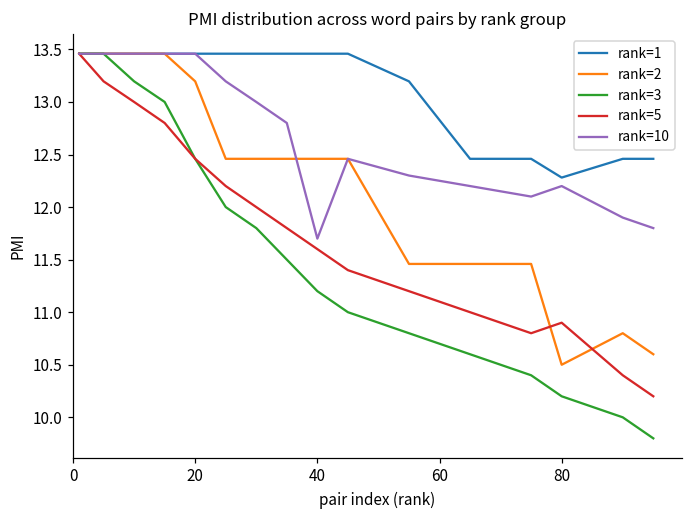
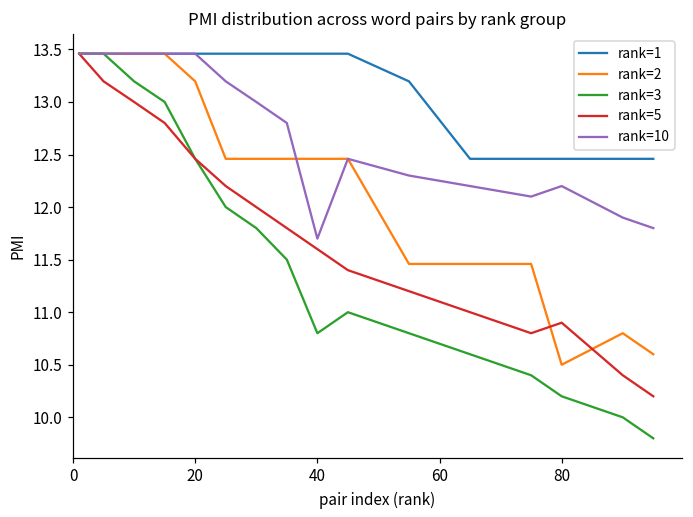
  {
    "rank=1": {
      "40": 13.5,
-     "80": 12.3
+     "80": 12.5
    },
    "rank=2": {
      "20": 13.2,
      "40": 12.5,
      "80": 10.5
    },
    "rank=3": {
-     "40": 11.2,
+     "40": 10.8,
      "80": 10.2
    },
    "rank=5": {
      "40": 11.6,
      "80": 10.9
    },
    "rank=10": {
      "40": 11.7,
      "80": 12.2
    }
  }
